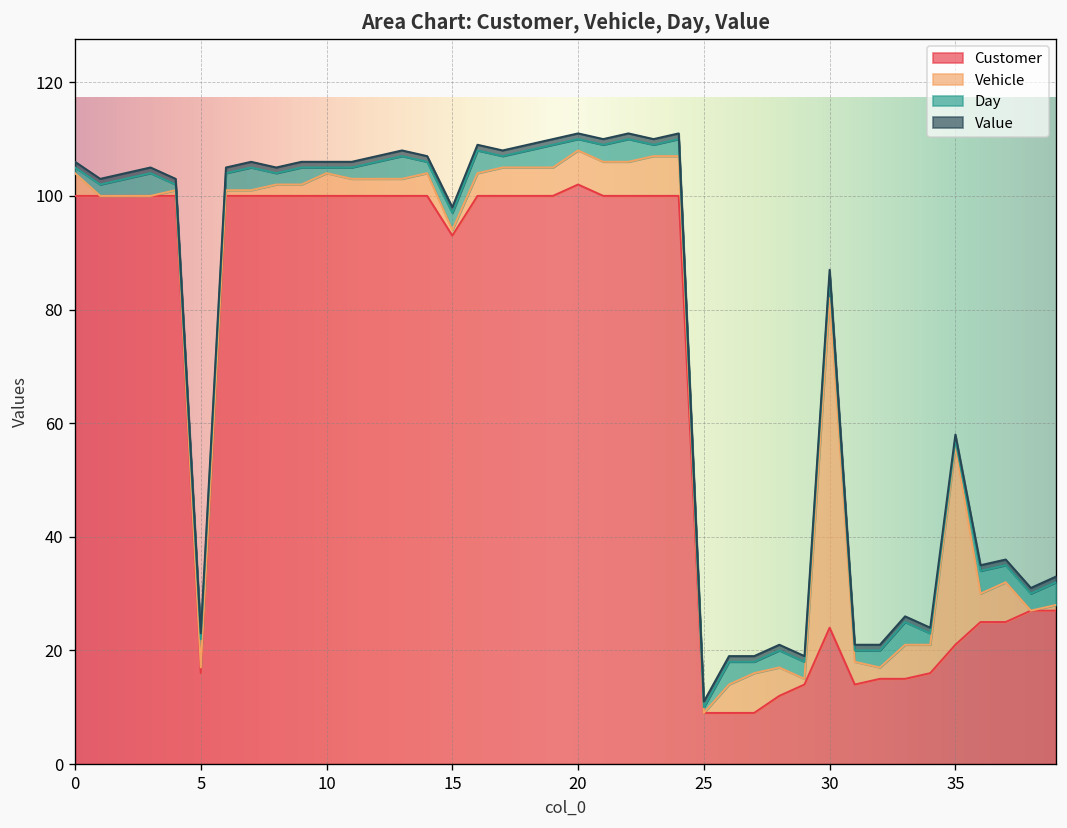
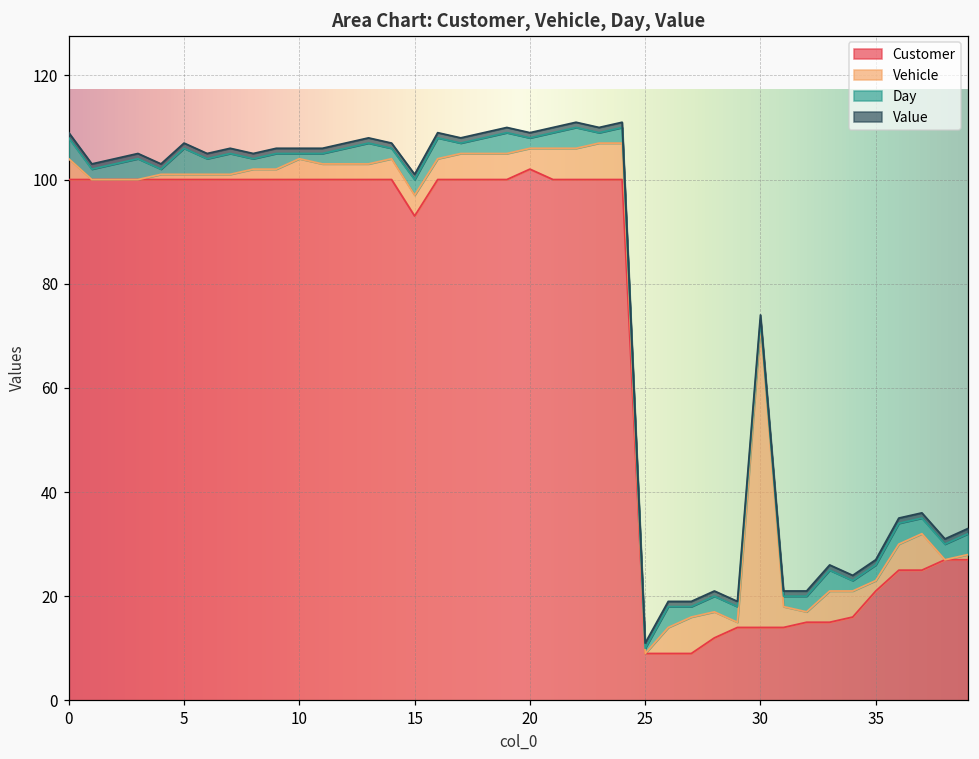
  {
    "Customer": {
      "0": 100,
-     "5": 16,
+     "5": 100,
      "10": 100,
      "15": 93,
      "20": 102,
-     "30": 24,
+     "30": 14,
      "35": 21
    },
    "Vehicle": {
      "0": 4,
      "5": 1,
      "10": 4,
-     "15": 1,
-     "20": 6,
+     "15": 4,
+     "20": 4,
      "30": 58,
-     "35": 35
+     "35": 2
    },
    "Day": {
-     "0": 1,
+     "0": 4,
      "5": 5,
      "10": 1,
      "15": 3,
      "20": 2,
      "25": 1,
-     "30": 4,
-     "35": 1
+     "30": 1,
+     "35": 3
    },
    "Value": {
      "0": 1,
      "5": 1,
      "10": 1,
      "15": 1,
      "20": 1,
      "25": 1,
      "30": 1,
      "35": 1
    }
  }
